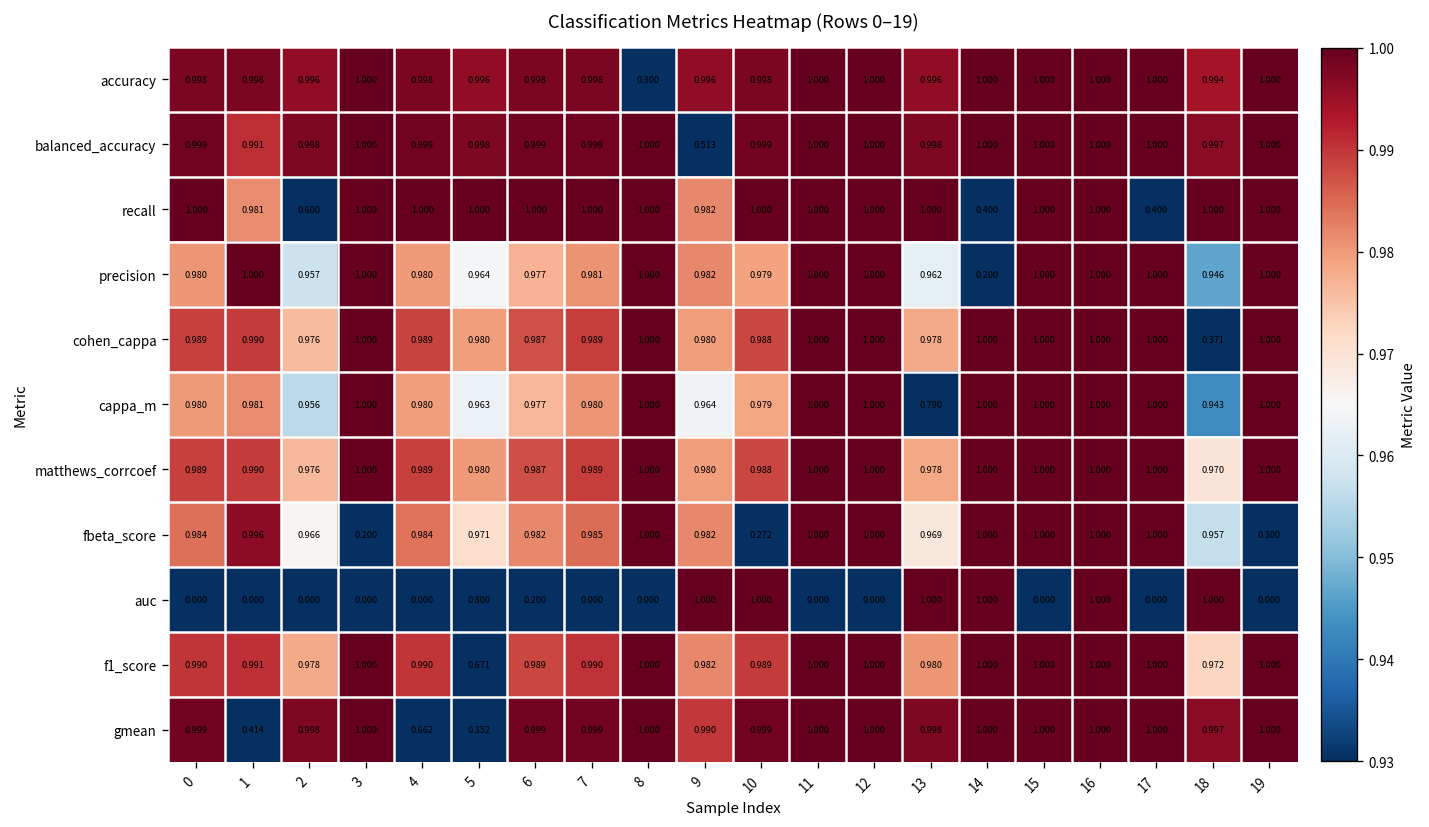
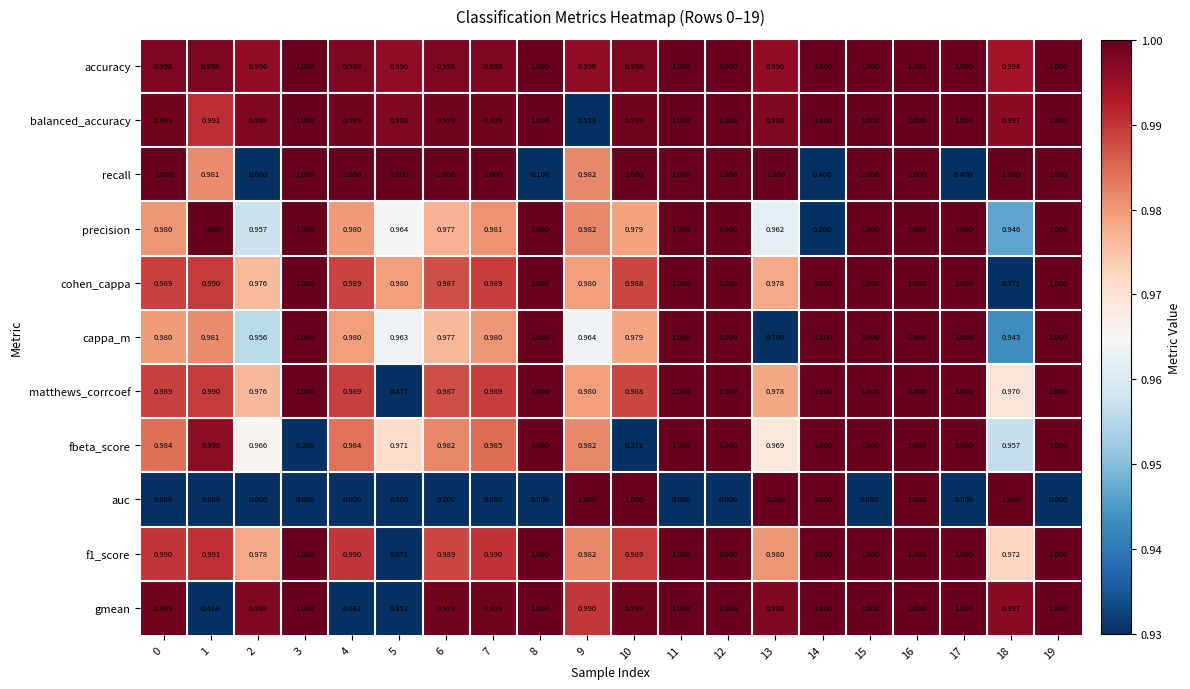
  {
    "accuracy": {
      "0": 0.998,
      "1": 0.998,
      "2": 0.996,
      "3": 1.000,
      "4": 0.998,
      "5": 0.996,
      "6": 0.998,
      "7": 0.998,
-     "8": 0.300,
+     "8": 1.000,
      "9": 0.996,
      "10": 0.998,
      "11": 1.000,
      "12": 1.000,
      "13": 0.996,
      "14": 1.000,
      "15": 1.000,
      "16": 1.000,
      "17": 1.000,
      "18": 0.994,
      "19": 1.000
    },
    "recall": {
      "0": 1.000,
      "1": 0.981,
      "2": 0.600,
      "3": 1.000,
      "4": 1.000,
      "5": 1.000,
      "6": 1.000,
      "7": 1.000,
-     "8": 1.000,
+     "8": 0.100,
      "9": 0.982,
      "10": 1.000,
      "11": 1.000,
      "12": 1.000,
      "13": 1.000,
      "14": 0.400,
      "15": 1.000,
      "16": 1.000,
      "17": 0.400,
      "18": 1.000,
      "19": 1.000
    },
    "matthews_corrcoef": {
      "0": 0.989,
      "1": 0.990,
      "2": 0.976,
      "3": 1.000,
      "4": 0.989,
-     "5": 0.980,
+     "5": 0.477,
      "6": 0.987,
      "7": 0.989,
      "8": 1.000,
      "9": 0.980,
      "10": 0.988,
      "11": 1.000,
      "12": 1.000,
      "13": 0.978,
      "14": 1.000,
      "15": 1.000,
      "16": 1.000,
      "17": 1.000,
      "18": 0.970,
      "19": 1.000
    },
    "fbeta_score": {
      "0": 0.984,
      "1": 0.996,
      "2": 0.966,
      "3": 0.200,
      "4": 0.984,
      "5": 0.971,
      "6": 0.982,
      "7": 0.985,
      "8": 1.000,
      "9": 0.982,
      "10": 0.272,
      "11": 1.000,
      "12": 1.000,
      "13": 0.969,
      "14": 1.000,
      "15": 1.000,
      "16": 1.000,
      "17": 1.000,
      "18": 0.957,
-     "19": 0.300
+     "19": 1.000
    }
  }
